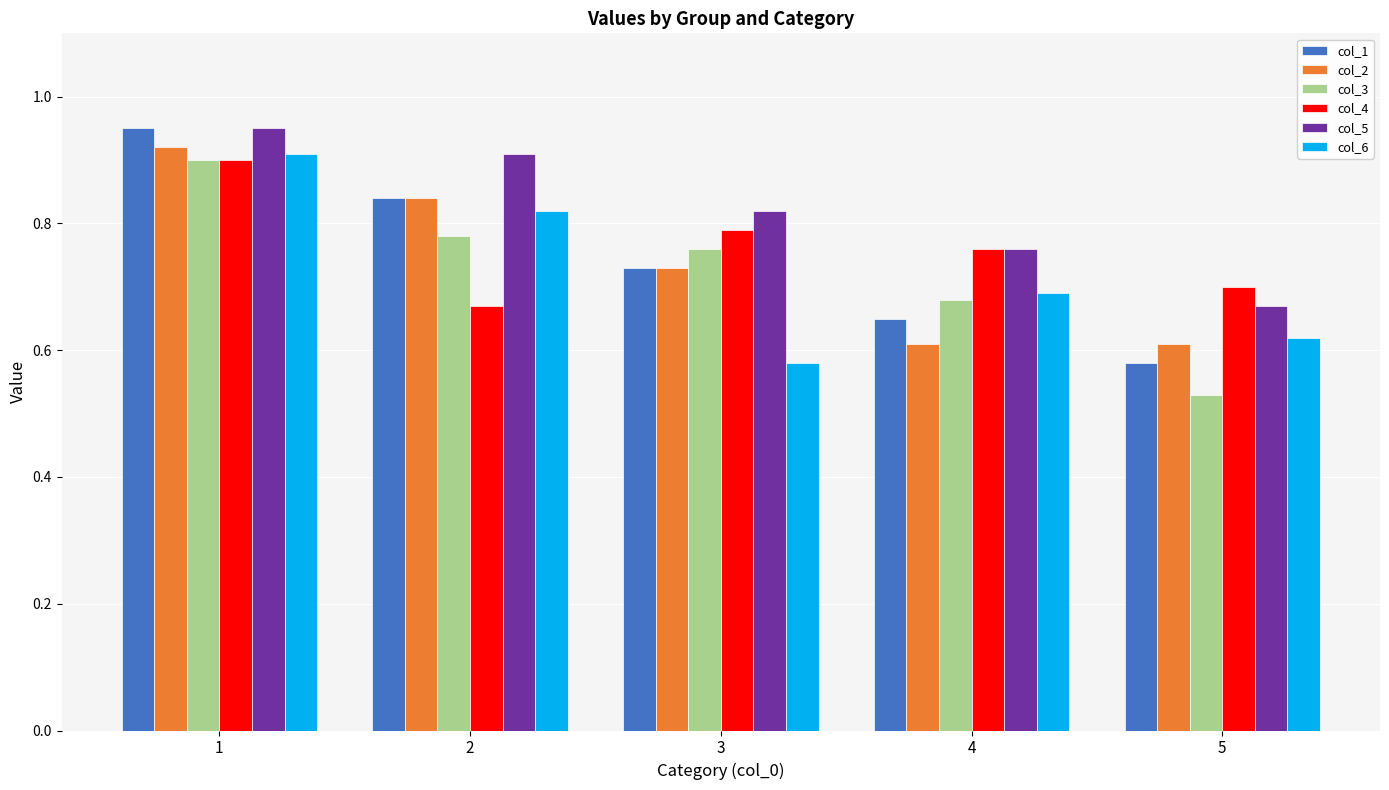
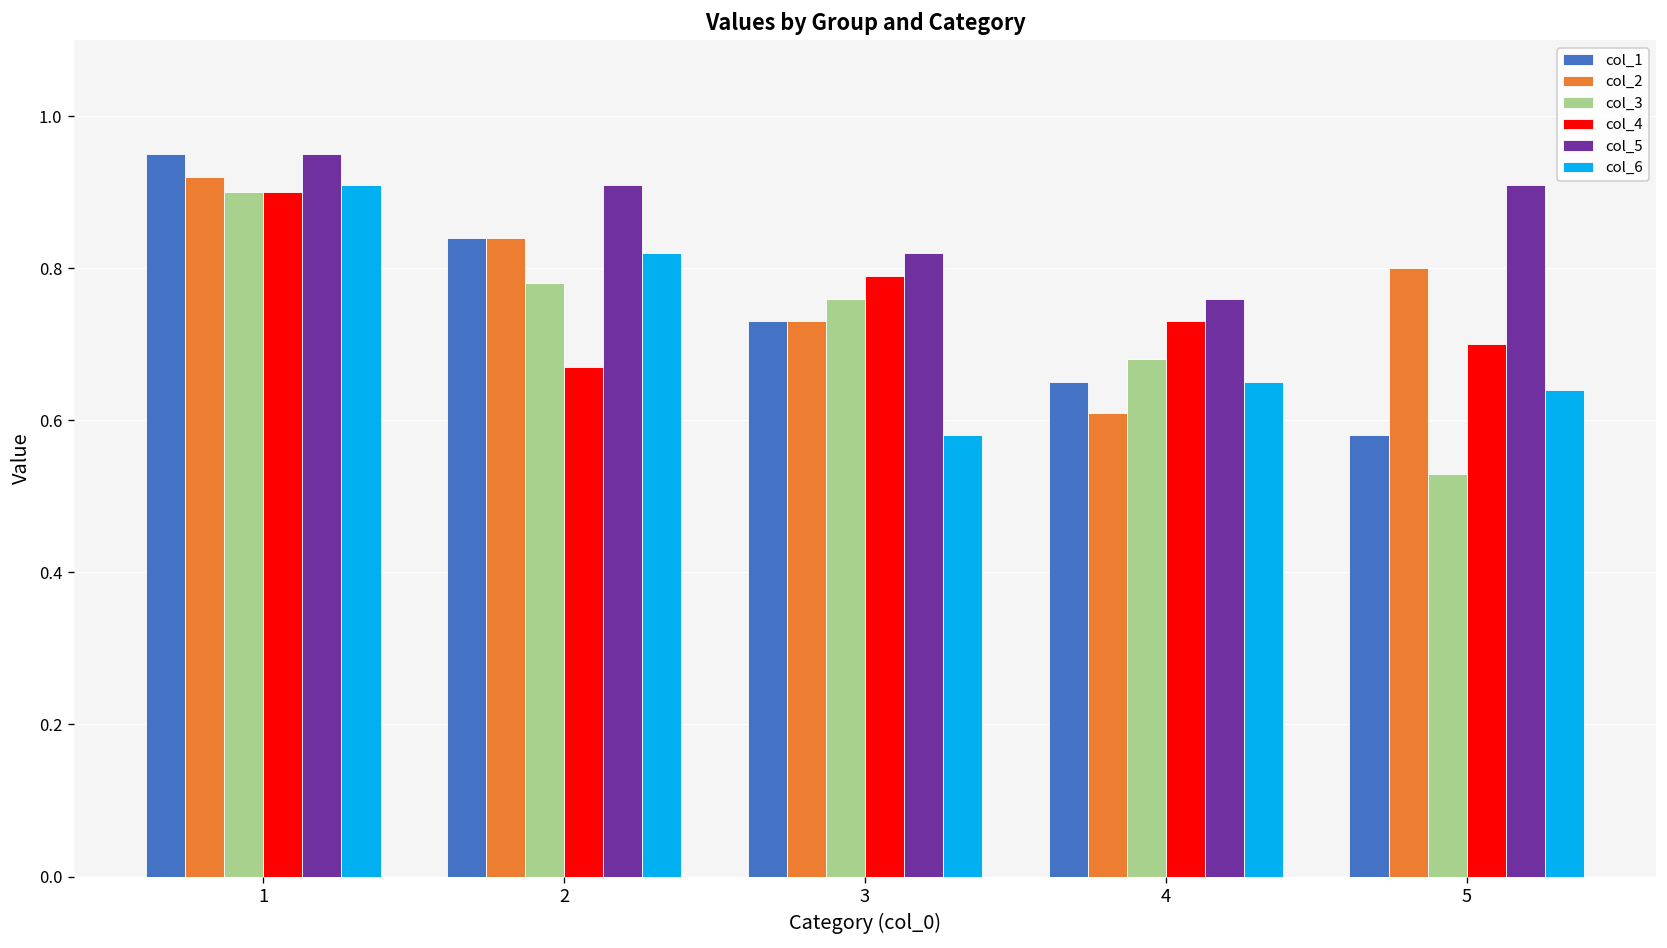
  {
    "col_1": {
      "1": 0.95,
      "2": 0.84,
      "3": 0.73,
      "4": 0.65,
      "5": 0.58
    },
    "col_2": {
      "1": 0.92,
      "2": 0.84,
      "3": 0.73,
      "4": 0.61,
-     "5": 0.61
+     "5": 0.80
    },
    "col_3": {
      "1": 0.90,
      "2": 0.78,
      "3": 0.76,
      "4": 0.68,
      "5": 0.53
    },
    "col_4": {
      "1": 0.90,
      "2": 0.67,
      "3": 0.79,
-     "4": 0.76,
+     "4": 0.73,
      "5": 0.70
    },
    "col_5": {
      "1": 0.95,
      "2": 0.91,
      "3": 0.82,
      "4": 0.76,
-     "5": 0.67
+     "5": 0.91
    },
    "col_6": {
      "1": 0.91,
      "2": 0.82,
      "3": 0.58,
-     "4": 0.69,
-     "5": 0.62
+     "4": 0.65,
+     "5": 0.64
    }
  }
